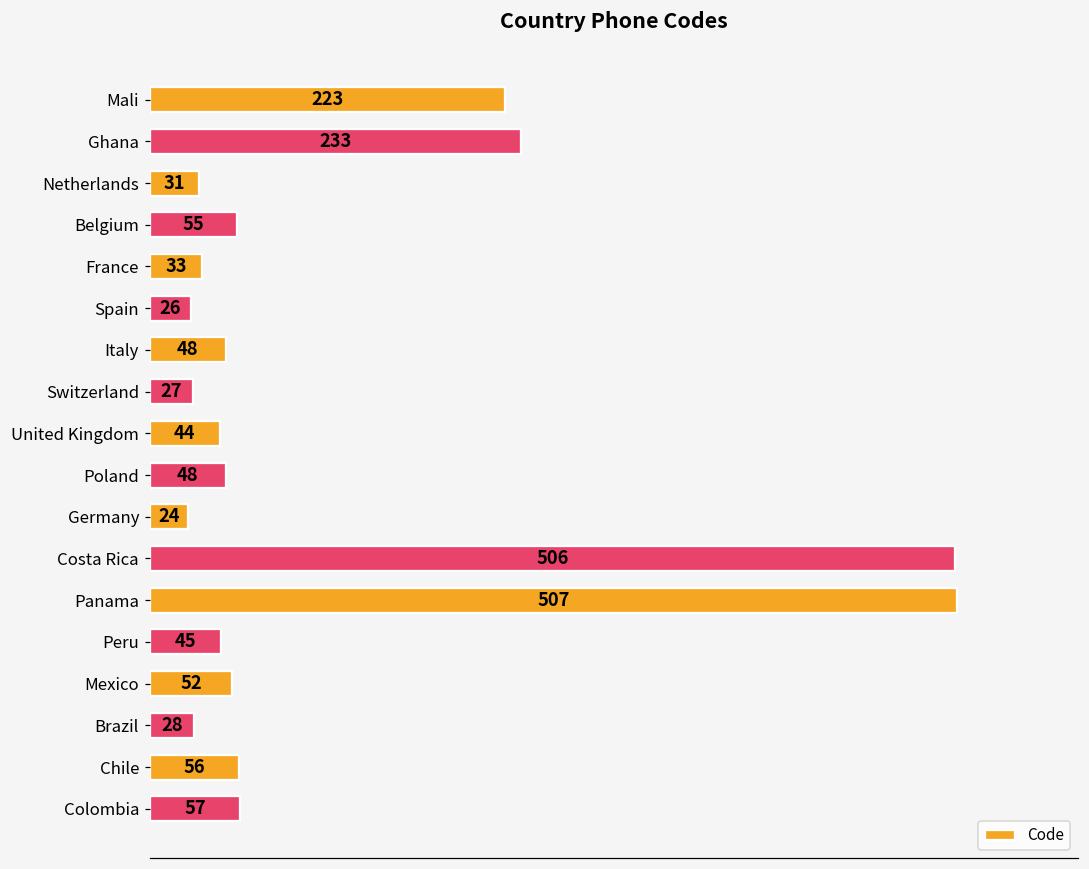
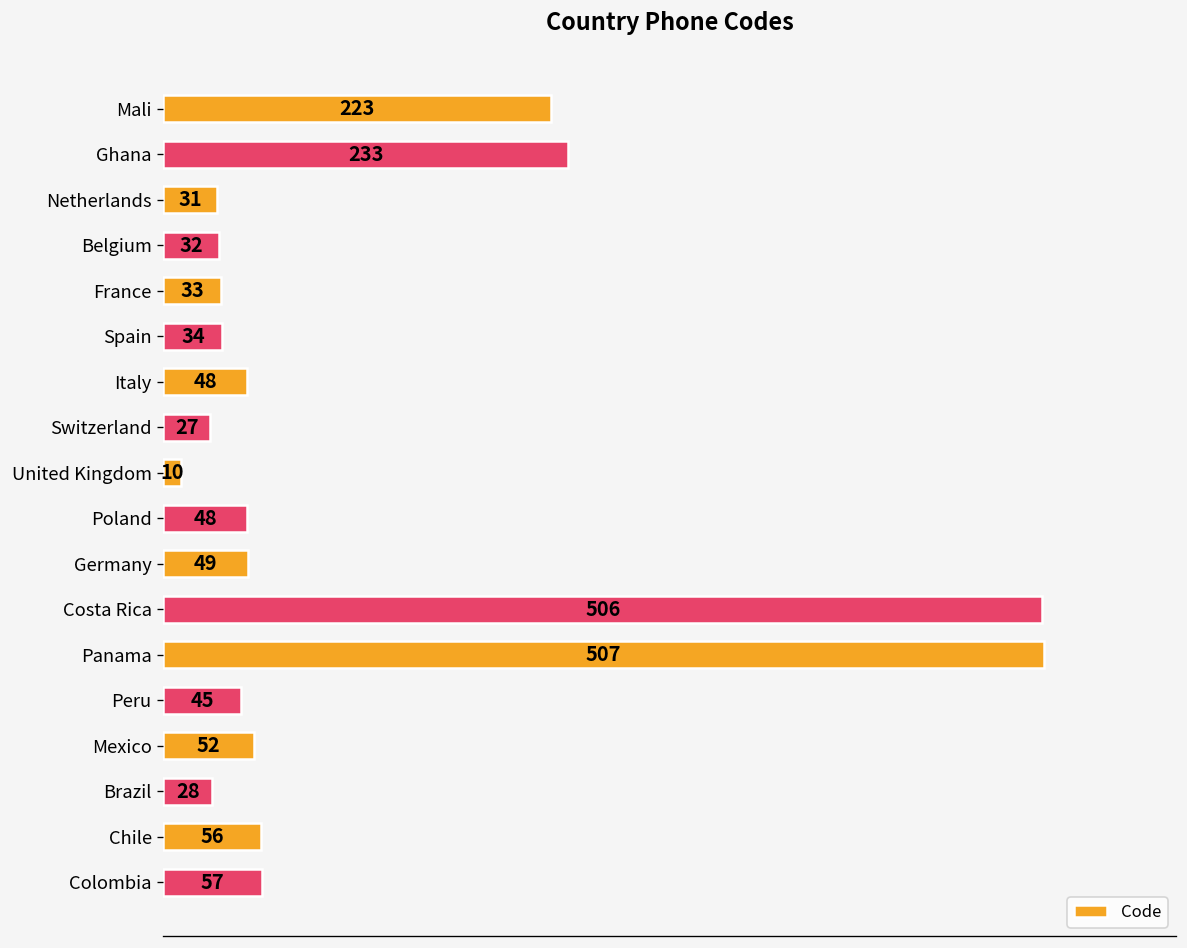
  {
    "Mali": 223,
    "Ghana": 233,
    "Netherlands": 31,
-   "Belgium": 55,
+   "Belgium": 32,
    "France": 33,
-   "Spain": 26,
+   "Spain": 34,
    "Italy": 48,
    "Switzerland": 27,
-   "United Kingdom": 44,
+   "United Kingdom": 10,
    "Poland": 48,
-   "Germany": 24,
+   "Germany": 49,
    "Costa Rica": 506,
    "Panama": 507,
    "Peru": 45,
    "Mexico": 52,
    "Brazil": 28,
    "Chile": 56,
    "Colombia": 57
  }
